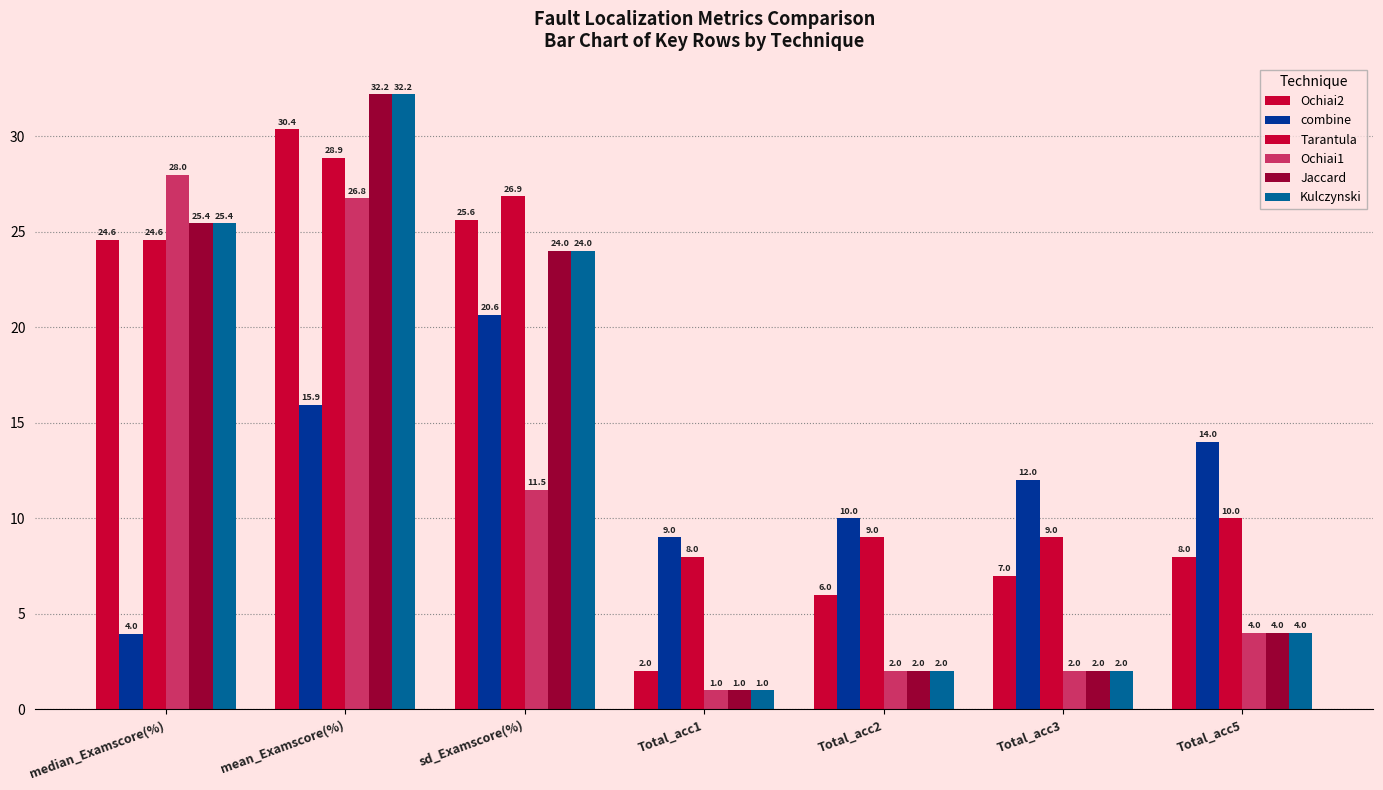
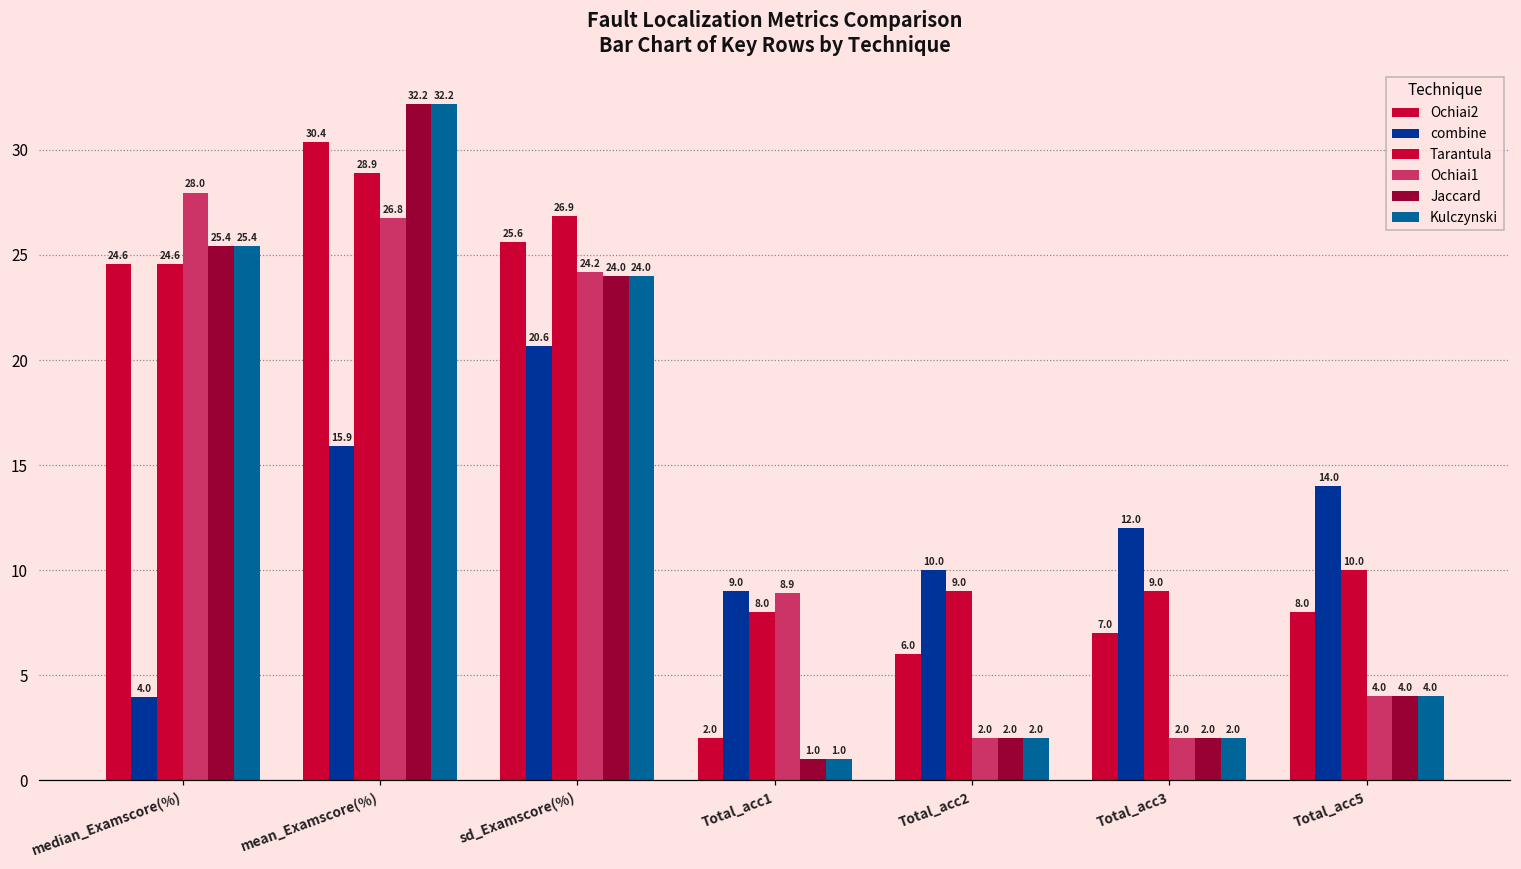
  {
    "Ochiai1": {
      "median_Examscore(%)": 28.0,
      "mean_Examscore(%)": 26.8,
-     "sd_Examscore(%)": 11.5,
-     "Total_acc1": 1.0,
+     "sd_Examscore(%)": 24.2,
+     "Total_acc1": 8.9,
      "Total_acc2": 2.0,
      "Total_acc3": 2.0,
      "Total_acc5": 4.0
    }
  }
